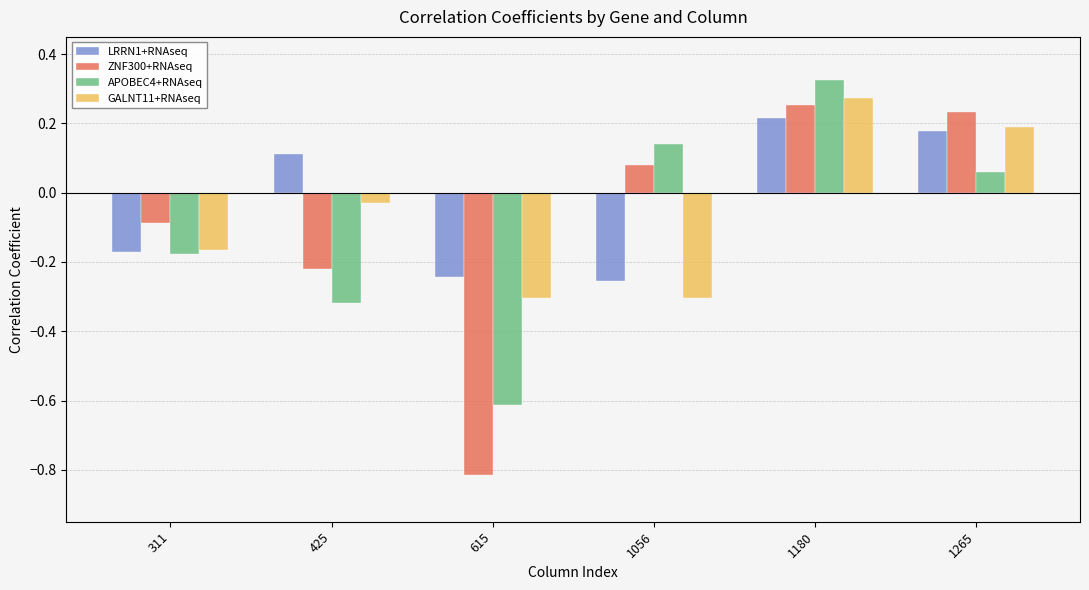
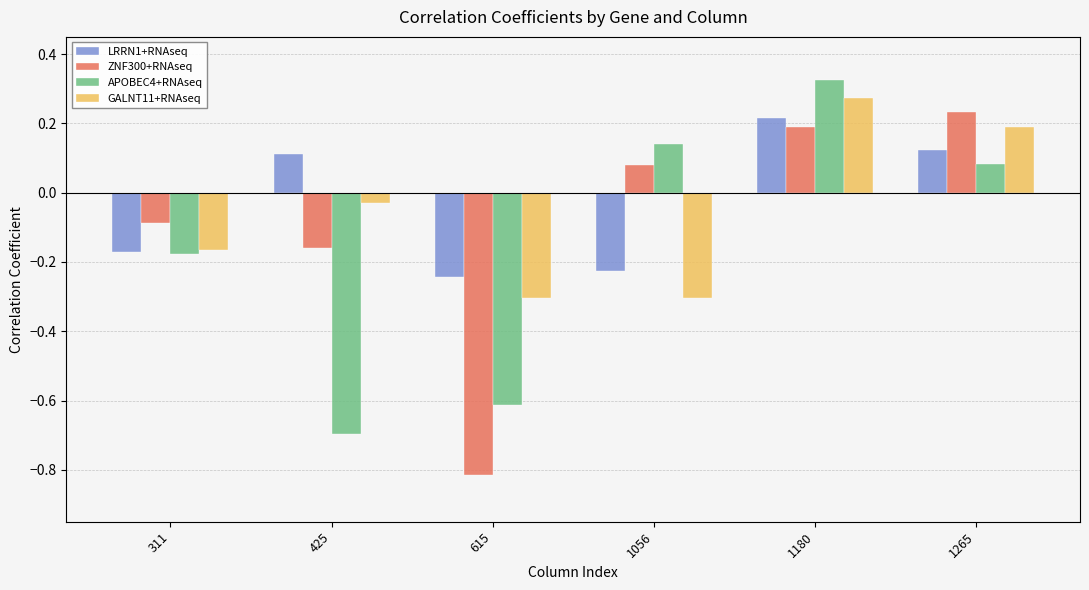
  {
    "LRRN1+RNAseq": {
      "311": -0.17,
      "425": 0.11,
      "615": -0.24,
-     "1056": -0.25,
+     "1056": -0.23,
      "1180": 0.22,
-     "1265": 0.18
+     "1265": 0.12
    },
    "ZNF300+RNAseq": {
      "311": -0.09,
-     "425": -0.22,
+     "425": -0.16,
      "615": -0.81,
      "1056": 0.08,
-     "1180": 0.25,
+     "1180": 0.19,
      "1265": 0.23
    },
    "APOBEC4+RNAseq": {
      "311": -0.18,
-     "425": -0.32,
+     "425": -0.70,
      "615": -0.61,
      "1056": 0.14,
      "1180": 0.33,
-     "1265": 0.06
+     "1265": 0.08
    },
    "GALNT11+RNAseq": {
      "311": -0.17,
      "425": -0.03,
      "615": -0.30,
      "1056": -0.30,
      "1180": 0.27,
      "1265": 0.19
    }
  }
